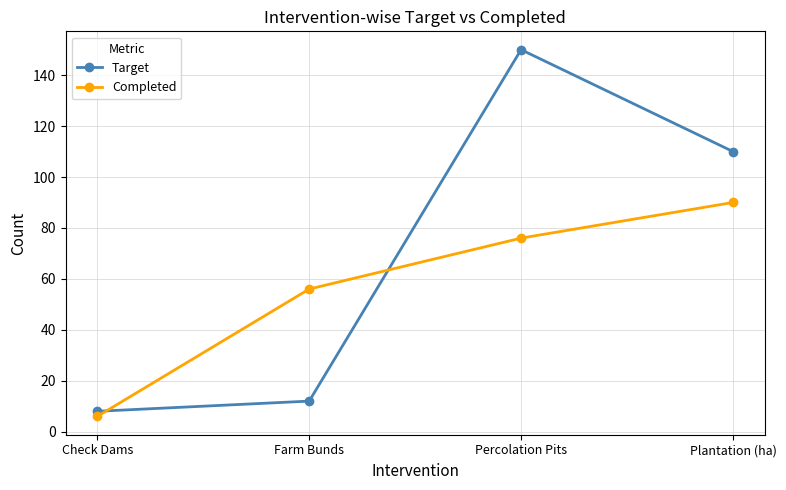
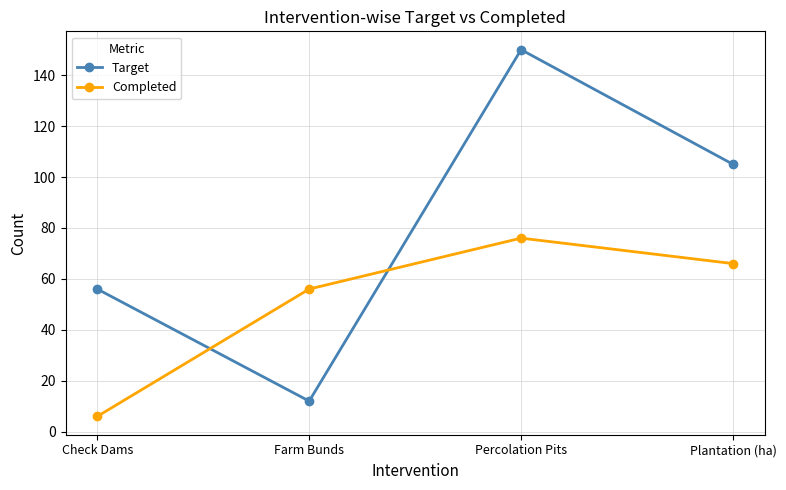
  {
    "Target": {
-     "Check Dams": 8,
+     "Check Dams": 56,
      "Farm Bunds": 12,
      "Percolation Pits": 150,
-     "Plantation (ha)": 110
+     "Plantation (ha)": 105
    },
    "Completed": {
      "Check Dams": 6,
      "Farm Bunds": 56,
      "Percolation Pits": 76,
-     "Plantation (ha)": 90
+     "Plantation (ha)": 66
    }
  }
